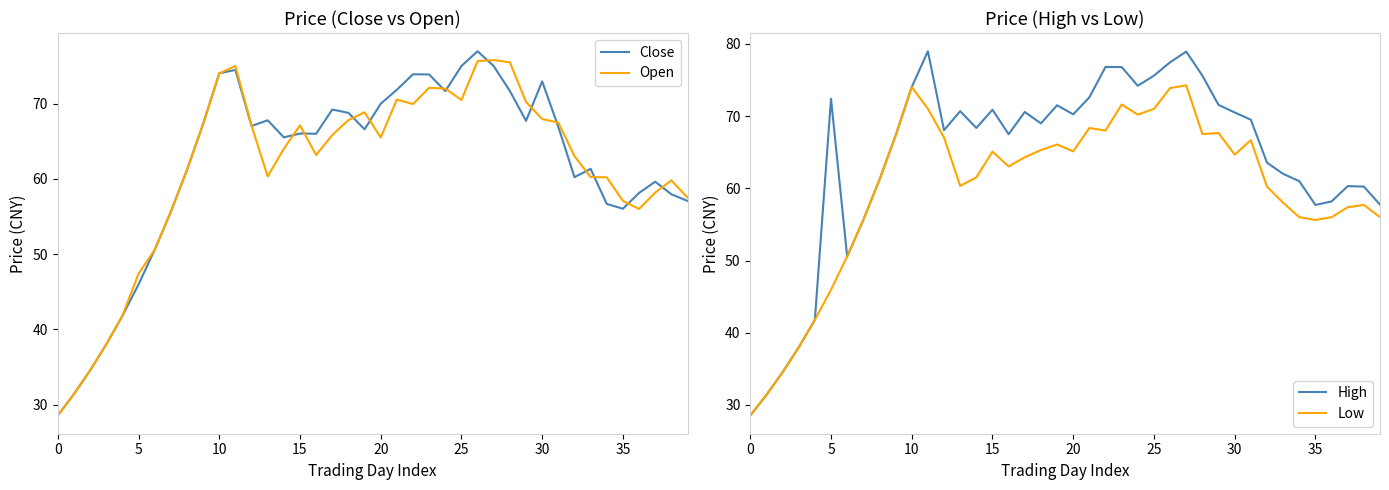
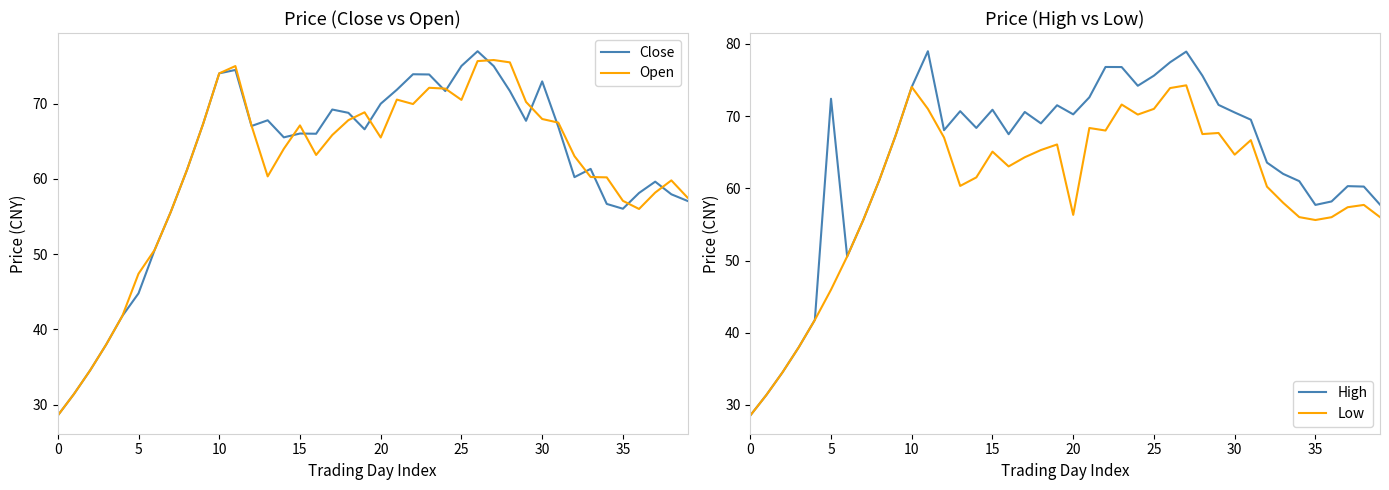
  {
    "Price (Close vs Open)": {
      "Close": {
-       "5": 46,
+       "5": 45,
        "15": 66,
        "20": 70,
        "25": 75,
        "30": 73,
        "35": 56
      },
      "Open": {
        "5": 47,
        "15": 67,
        "20": 66,
        "25": 71,
        "30": 68,
        "35": 57
      }
    },
    "Price (High vs Low)": {
      "High": {
        "5": 72,
        "15": 71,
        "20": 70,
        "25": 76,
        "30": 71,
        "35": 58
      },
      "Low": {
        "5": 46,
        "15": 65,
-       "20": 65,
+       "20": 56,
        "25": 71,
        "30": 65,
        "35": 56
      }
    }
  }
